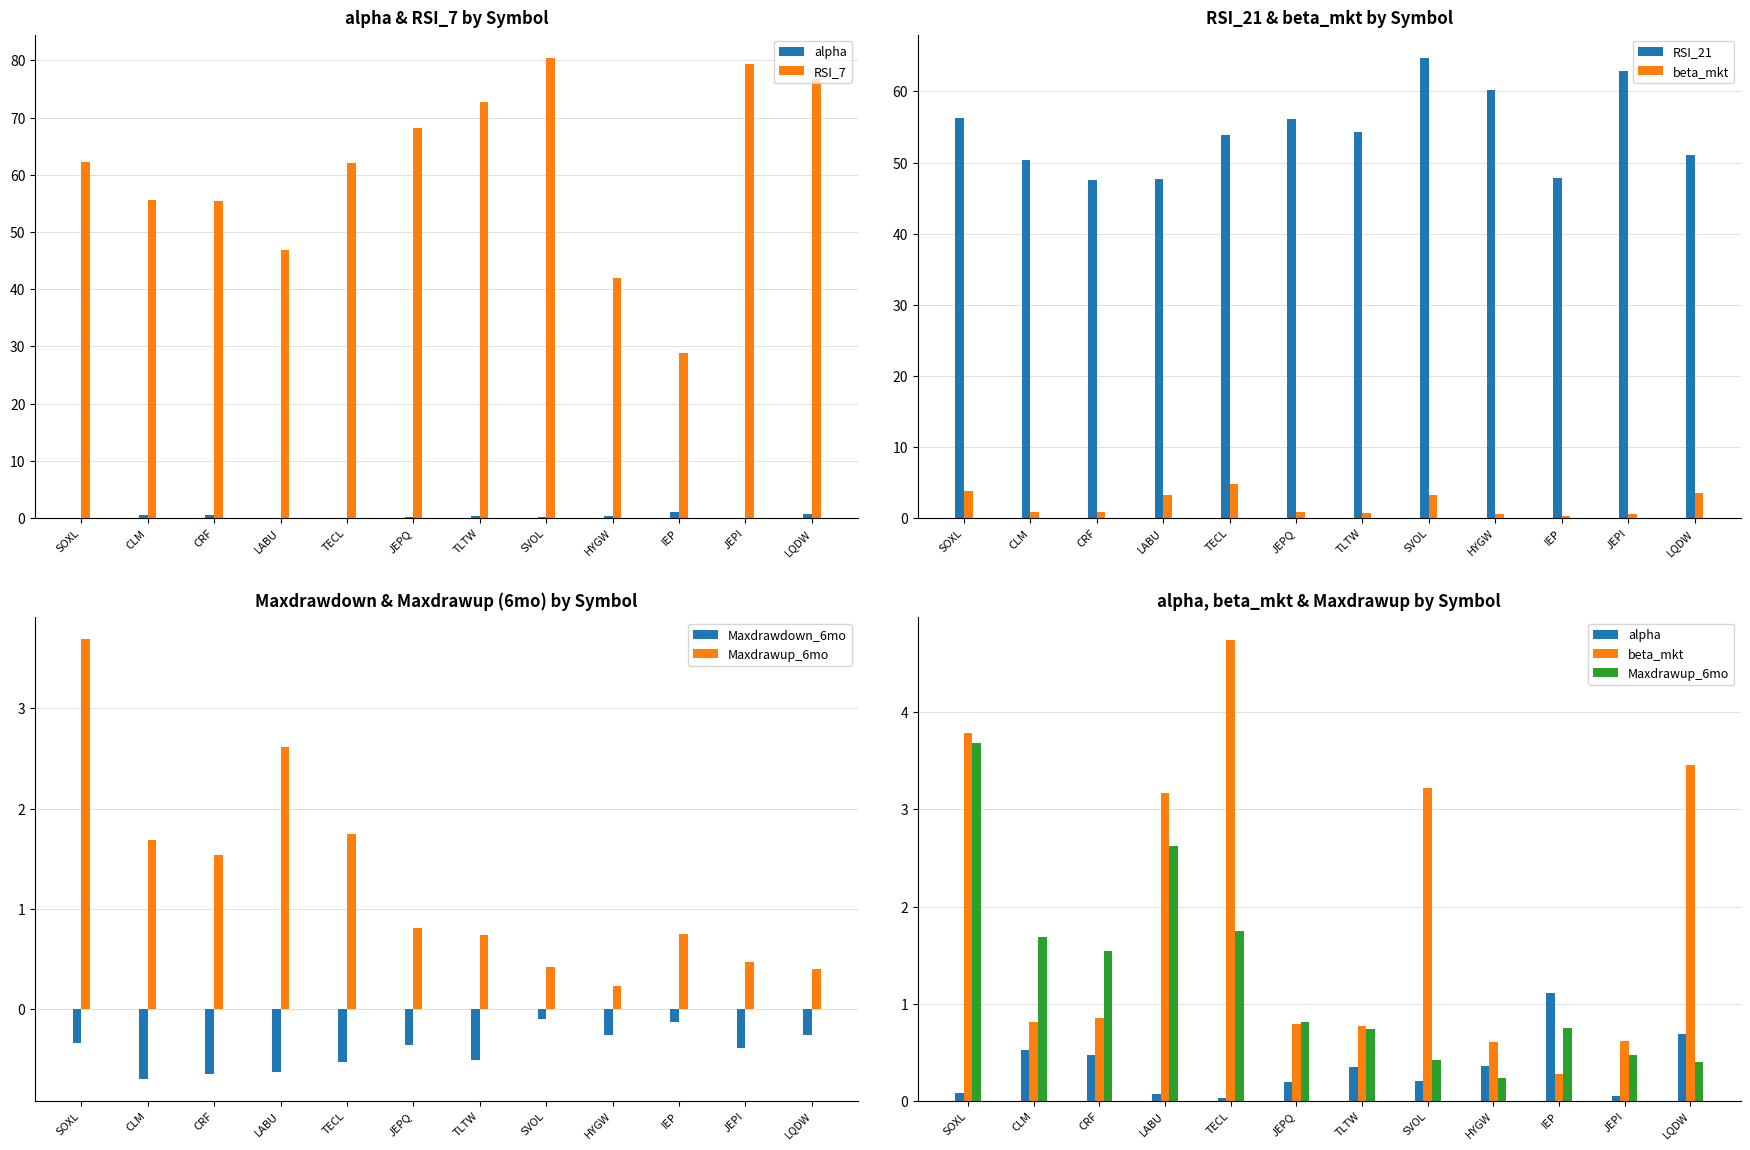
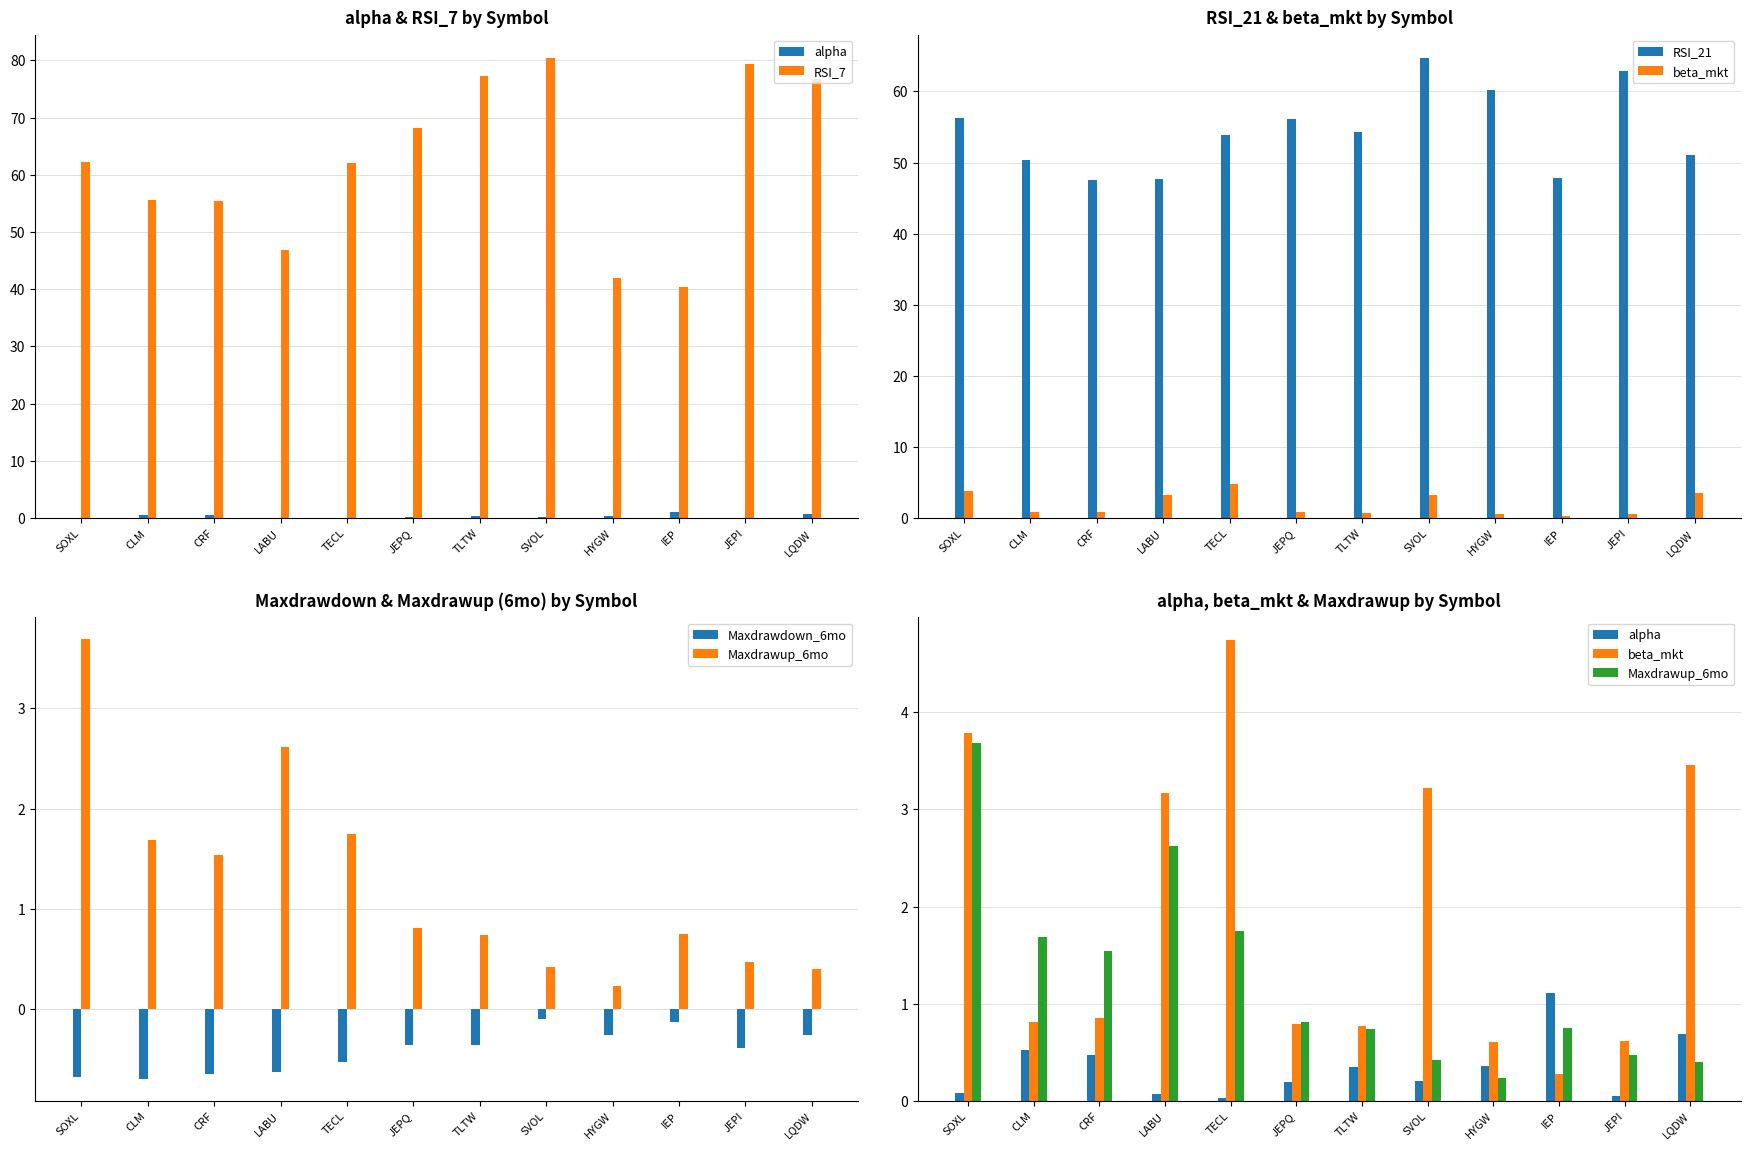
  {
    "alpha & RSI_7 by Symbol": {
      "alpha": {
        "CLM": 1,
        "CRF": 0,
        "IEP": 1,
        "LQDW": 1
      },
      "RSI_7": {
        "SOXL": 62,
        "CLM": 56,
        "CRF": 55,
        "LABU": 47,
        "TECL": 62,
        "JEPQ": 68,
-       "TLTW": 73,
+       "TLTW": 77,
        "SVOL": 80,
        "HYGW": 42,
-       "IEP": 29,
+       "IEP": 40,
        "JEPI": 79
      }
    },
    "RSI_21 & beta_mkt by Symbol": {
      "RSI_21": {
        "SOXL": 56,
        "CLM": 50,
        "CRF": 48,
        "LABU": 48,
        "TECL": 54,
        "JEPQ": 56,
        "TLTW": 54,
        "SVOL": 65,
        "HYGW": 60,
        "IEP": 48,
        "JEPI": 63,
        "LQDW": 51
      },
      "beta_mkt": {
        "SOXL": 4,
        "CLM": 1,
        "CRF": 1,
        "LABU": 3,
        "TECL": 5,
        "JEPQ": 1,
        "TLTW": 1,
        "SVOL": 3,
        "HYGW": 1,
        "JEPI": 1,
        "LQDW": 3
      }
    },
    "Maxdrawdown & Maxdrawup (6mo) by Symbol": {
      "Maxdrawdown_6mo": {
-       "SOXL": -0.34,
+       "SOXL": -0.67,
        "CLM": -0.69,
        "CRF": -0.65,
        "LABU": -0.62,
        "TECL": -0.52,
        "JEPQ": -0.35,
-       "TLTW": -0.50,
+       "TLTW": -0.36,
        "SVOL": -0.09,
        "HYGW": -0.26,
        "IEP": -0.13,
        "JEPI": -0.38,
        "LQDW": -0.26
      }
    },
    "alpha, beta_mkt & Maxdrawup by Symbol": {
      "alpha": {
        "SOXL": 0.1,
        "CLM": 0.5,
        "CRF": 0.5,
        "LABU": 0.1,
        "TECL": 0.0,
        "JEPQ": 0.2,
        "TLTW": 0.4,
        "SVOL": 0.2,
        "HYGW": 0.4,
        "IEP": 1.1,
        "JEPI": 0.0,
        "LQDW": 0.7
      },
      "beta_mkt": {
        "SOXL": 3.8,
        "CLM": 0.8,
        "CRF": 0.8,
        "LABU": 3.2,
        "TECL": 4.7,
        "JEPQ": 0.8,
        "TLTW": 0.8,
        "SVOL": 3.2,
        "HYGW": 0.6,
        "IEP": 0.3,
        "JEPI": 0.6,
        "LQDW": 3.5
      },
      "Maxdrawup_6mo": {
        "SOXL": 3.7,
        "CLM": 1.7,
        "CRF": 1.5,
        "LABU": 2.6,
        "TECL": 1.8,
        "JEPQ": 0.8,
        "TLTW": 0.7,
        "SVOL": 0.4,
        "HYGW": 0.2,
        "IEP": 0.7,
        "JEPI": 0.5,
        "LQDW": 0.4
      }
    }
  }
